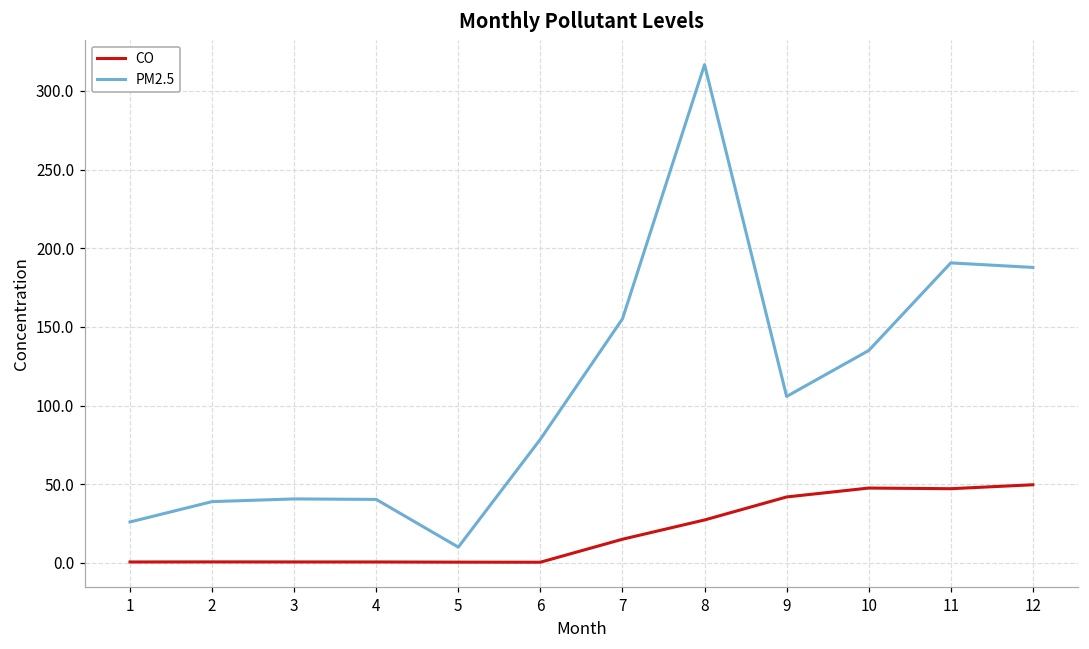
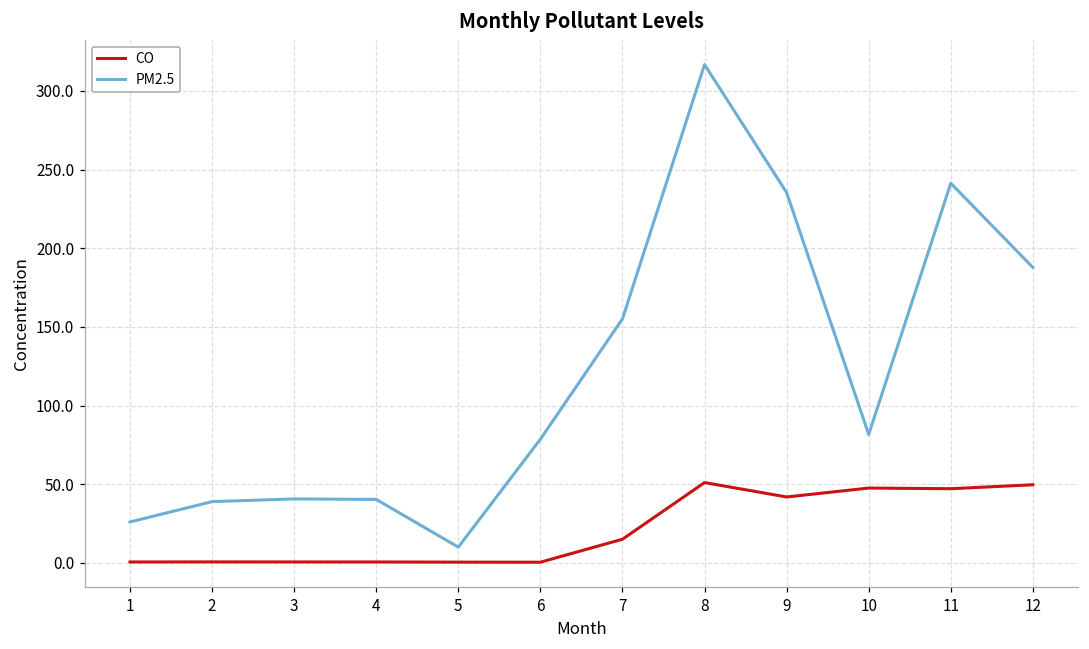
  {
    "CO": {
      "1": 1,
      "2": 1,
      "3": 1,
      "4": 1,
      "5": 0,
      "6": 0,
      "7": 15,
-     "8": 27,
+     "8": 51,
      "9": 42,
      "10": 48,
      "11": 47,
      "12": 50
    },
    "PM2.5": {
      "1": 26,
      "2": 39,
      "3": 41,
      "4": 40,
      "5": 10,
      "6": 79,
      "7": 155,
      "8": 317,
-     "9": 106,
-     "10": 135,
-     "11": 191,
+     "9": 235,
+     "10": 82,
+     "11": 241,
      "12": 188
    }
  }
